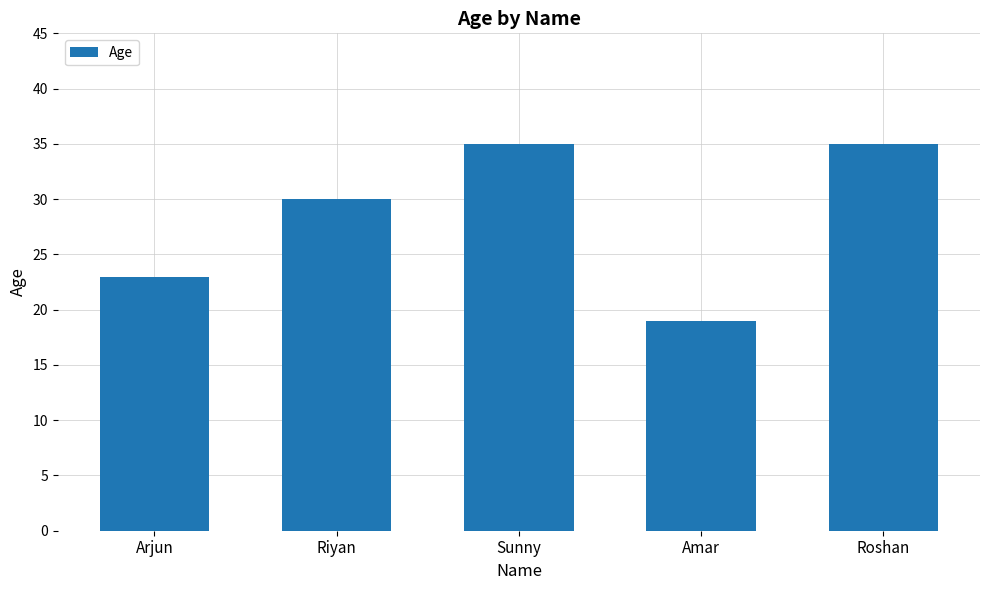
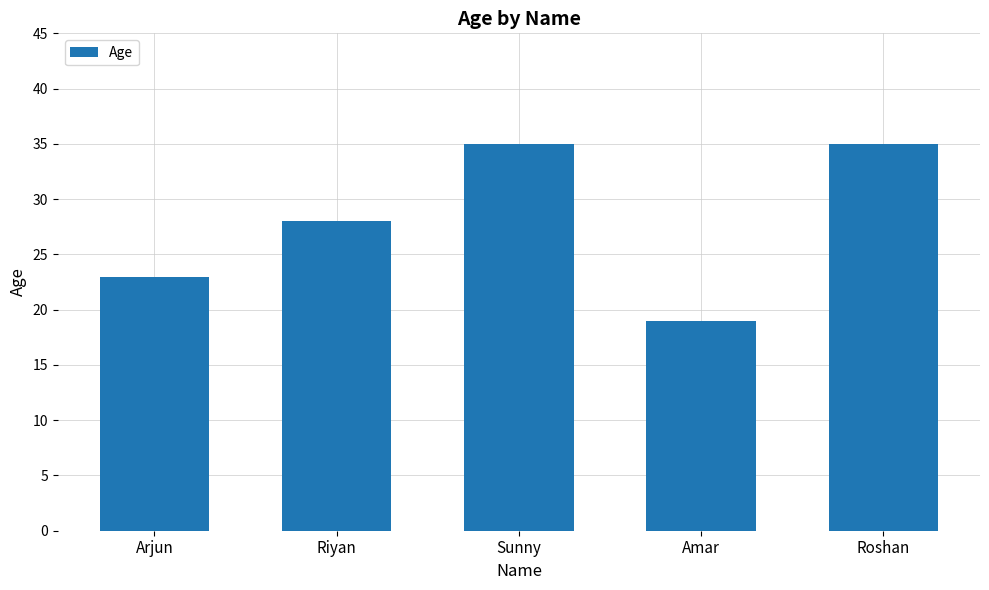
  {
    "Arjun": 23,
-   "Riyan": 30,
+   "Riyan": 28,
    "Sunny": 35,
    "Amar": 19,
    "Roshan": 35
  }
